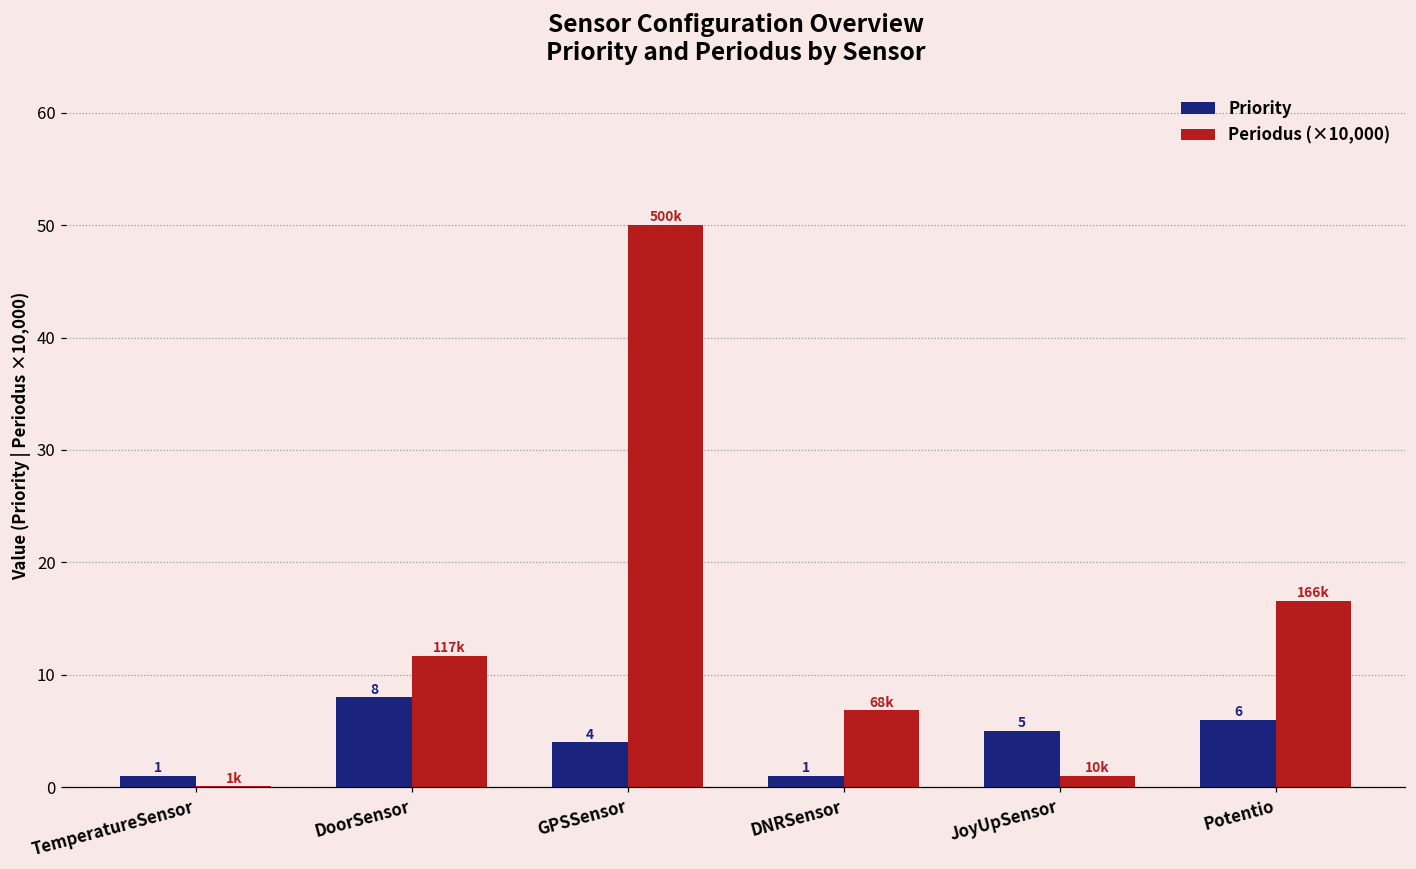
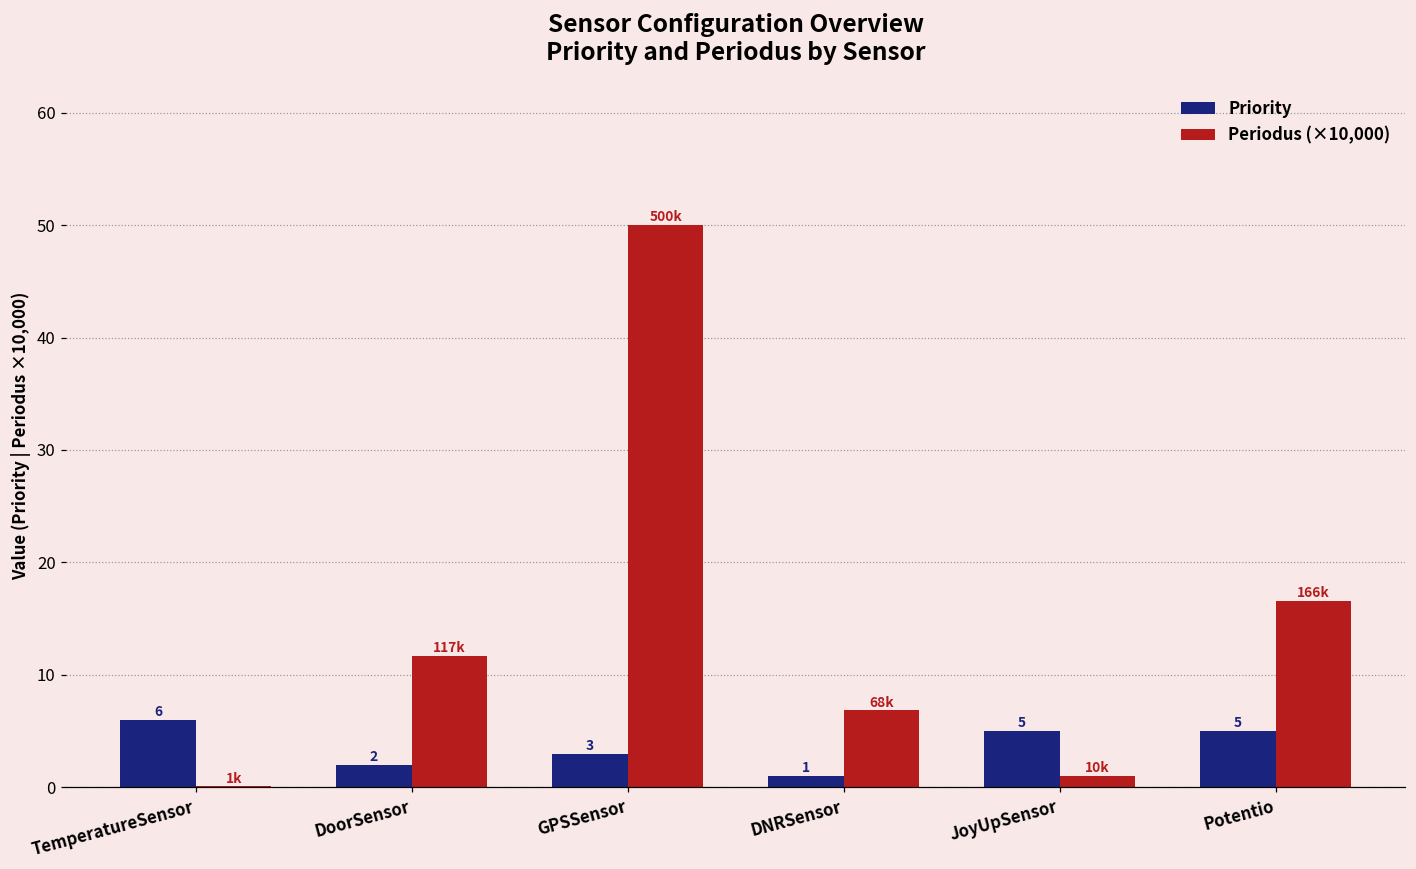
  {
    "Priority": {
-     "TemperatureSensor": 1,
-     "DoorSensor": 8,
-     "GPSSensor": 4,
+     "TemperatureSensor": 6,
+     "DoorSensor": 2,
+     "GPSSensor": 3,
      "DNRSensor": 1,
      "JoyUpSensor": 5,
-     "Potentio": 6
+     "Potentio": 5
    }
  }
